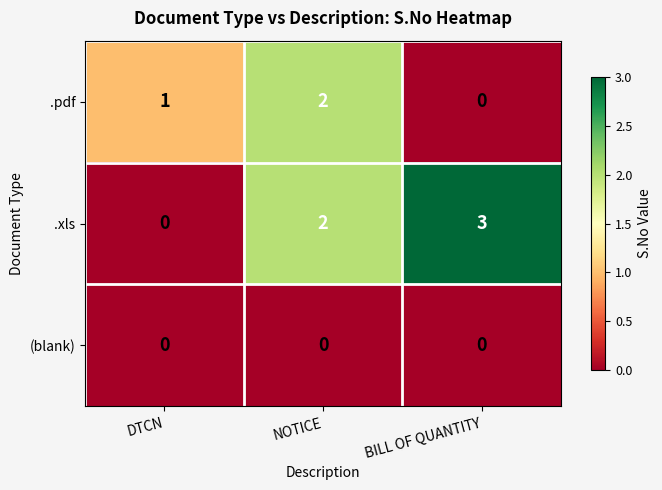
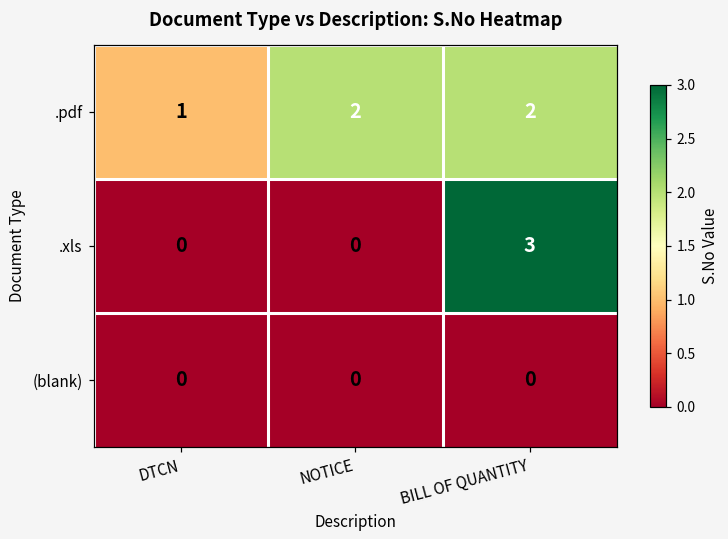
  {
    ".pdf": {
      "DTCN": 1,
      "NOTICE": 2,
-     "BILL OF QUANTITY": 0
+     "BILL OF QUANTITY": 2
    },
    ".xls": {
      "DTCN": 0,
-     "NOTICE": 2,
+     "NOTICE": 0,
      "BILL OF QUANTITY": 3
    },
    "(blank)": {
      "DTCN": 0,
      "NOTICE": 0,
      "BILL OF QUANTITY": 0
    }
  }
